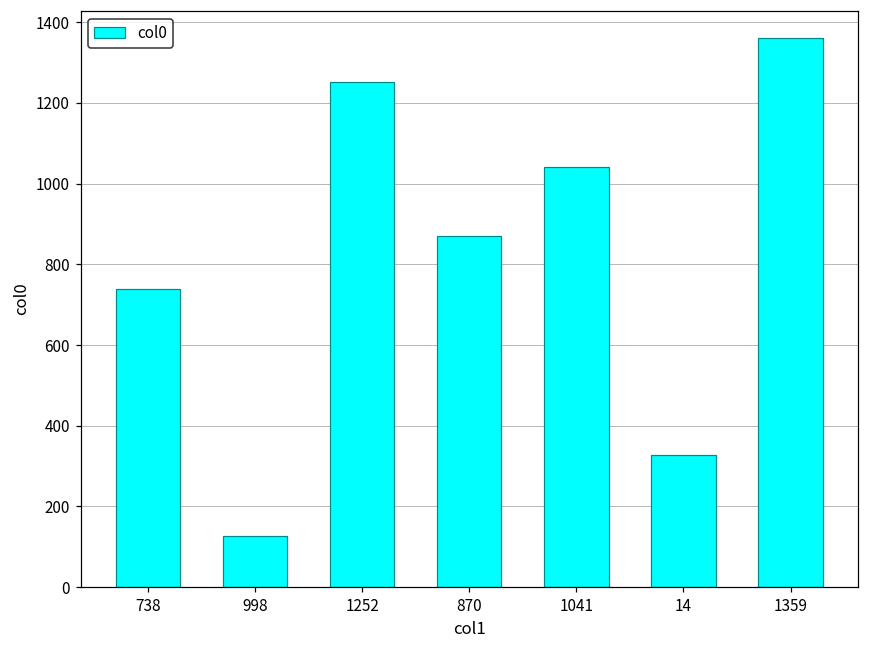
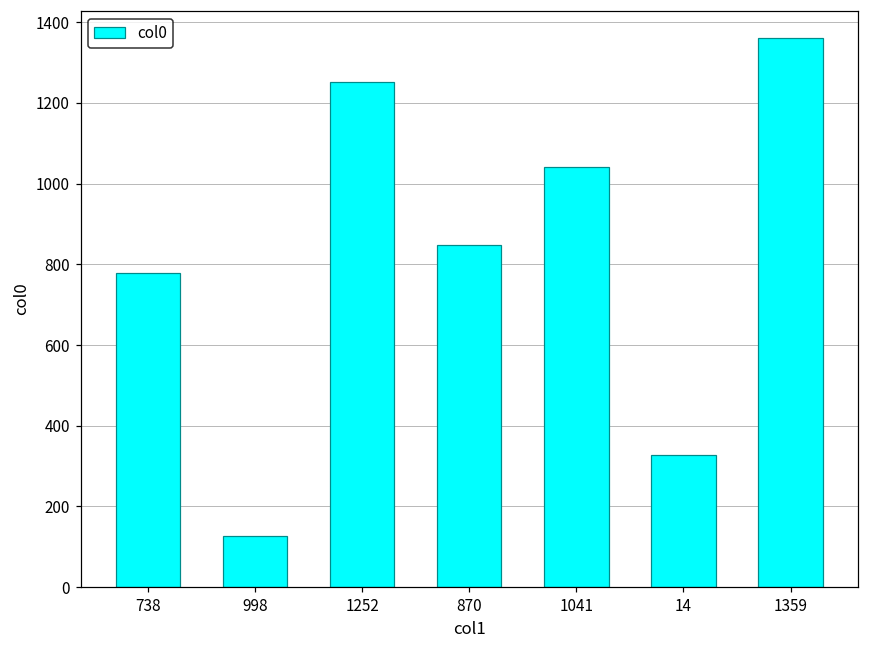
  {
-   "738": 740,
+   "738": 780,
    "998": 130,
    "1252": 1250,
-   "870": 870,
+   "870": 850,
    "1041": 1040,
    "14": 330,
    "1359": 1360
  }
